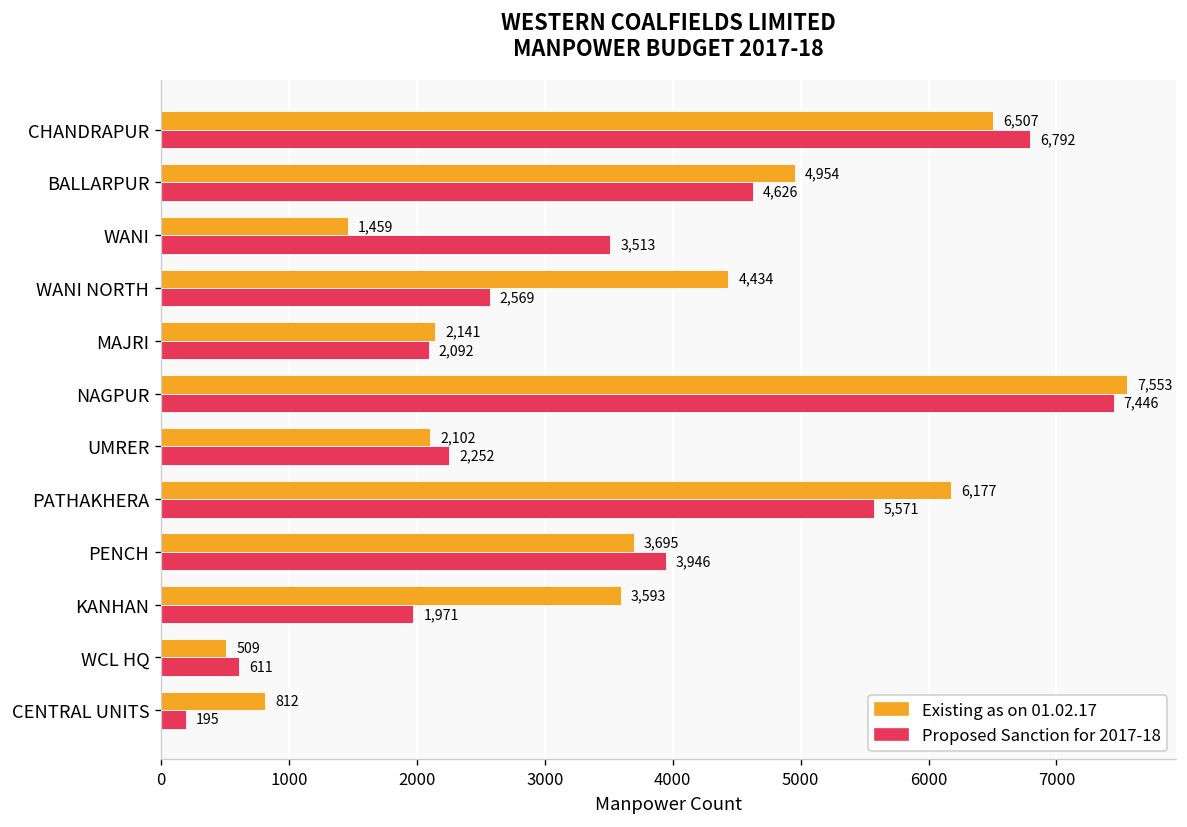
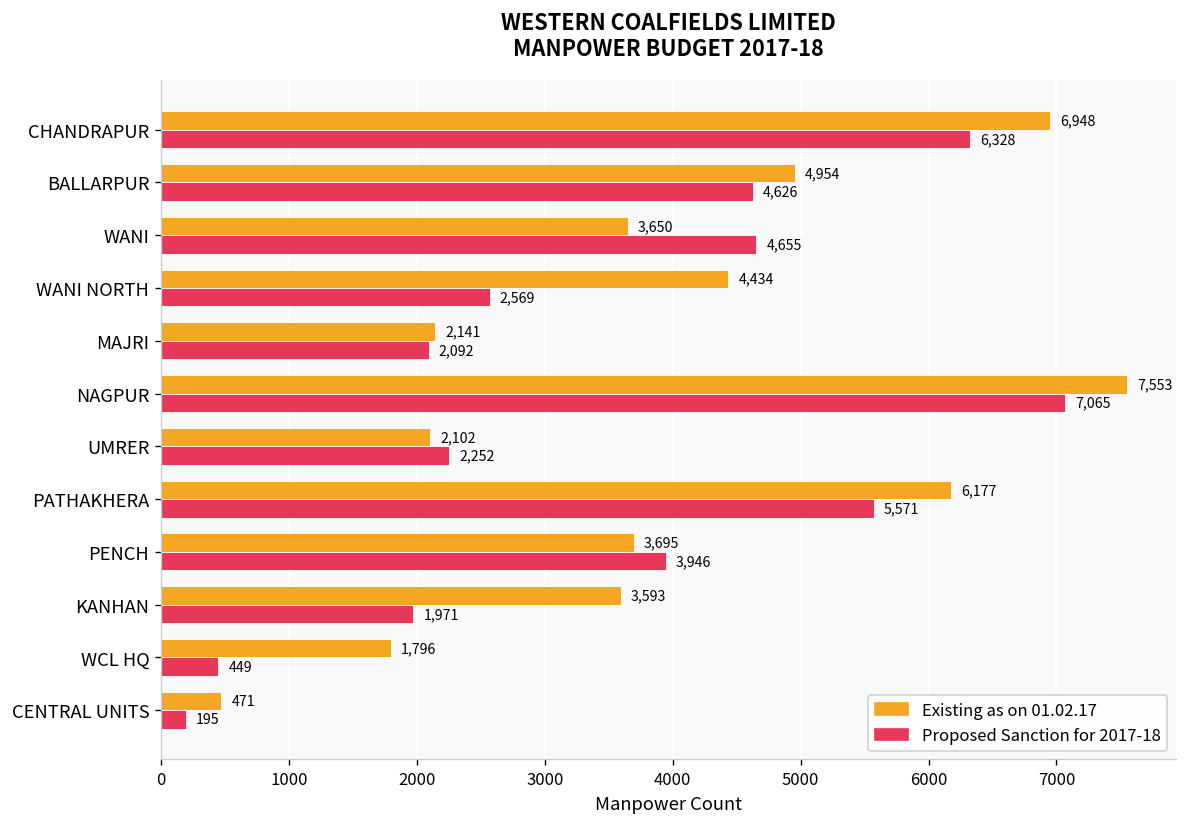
  {
    "Existing as on 01.02.17": {
-     "CHANDRAPUR": "6,507",
+     "CHANDRAPUR": "6,948",
      "BALLARPUR": "4,954",
-     "WANI": "1,459",
+     "WANI": "3,650",
      "WANI NORTH": "4,434",
      "MAJRI": "2,141",
      "NAGPUR": "7,553",
      "UMRER": "2,102",
      "PATHAKHERA": "6,177",
      "PENCH": "3,695",
      "KANHAN": "3,593",
-     "WCL HQ": "509",
-     "CENTRAL UNITS": "812"
+     "WCL HQ": "1,796",
+     "CENTRAL UNITS": "471"
    },
    "Proposed Sanction for 2017-18": {
-     "CHANDRAPUR": "6,792",
+     "CHANDRAPUR": "6,328",
      "BALLARPUR": "4,626",
-     "WANI": "3,513",
+     "WANI": "4,655",
      "WANI NORTH": "2,569",
      "MAJRI": "2,092",
-     "NAGPUR": "7,446",
+     "NAGPUR": "7,065",
      "UMRER": "2,252",
      "PATHAKHERA": "5,571",
      "PENCH": "3,946",
      "KANHAN": "1,971",
-     "WCL HQ": "611",
+     "WCL HQ": "449",
      "CENTRAL UNITS": "195"
    }
  }
